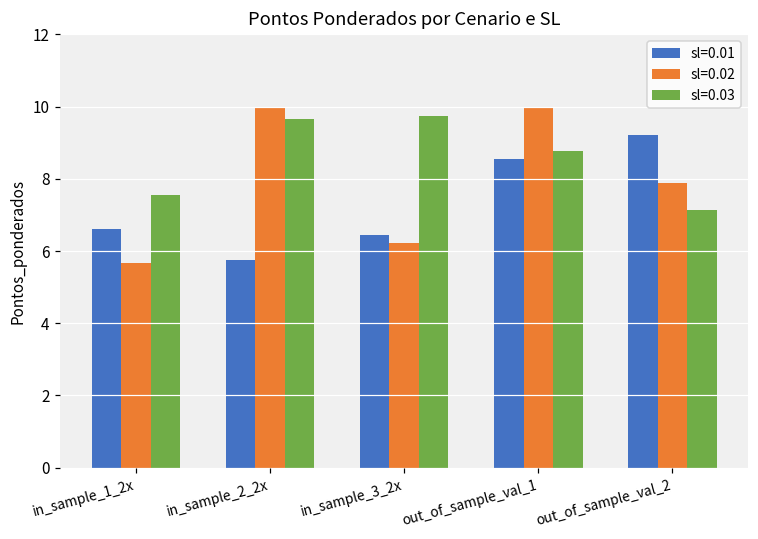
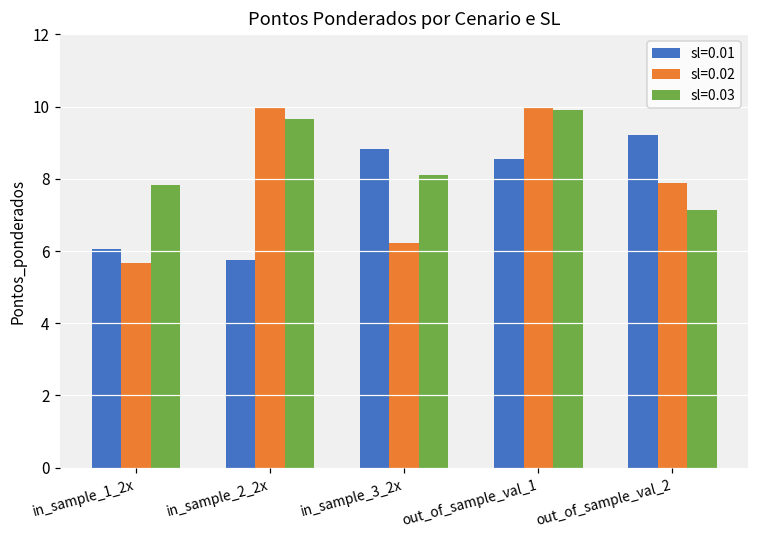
  {
    "sl=0.01": {
-     "in_sample_1_2x": 6.6,
+     "in_sample_1_2x": 6.0,
      "in_sample_2_2x": 5.8,
-     "in_sample_3_2x": 6.4,
+     "in_sample_3_2x": 8.8,
      "out_of_sample_val_1": 8.6,
      "out_of_sample_val_2": 9.2
    },
    "sl=0.02": {
      "in_sample_1_2x": 5.7,
      "in_sample_2_2x": 10.0,
      "in_sample_3_2x": 6.2,
      "out_of_sample_val_1": 10.0,
      "out_of_sample_val_2": 7.9
    },
    "sl=0.03": {
-     "in_sample_1_2x": 7.6,
+     "in_sample_1_2x": 7.8,
      "in_sample_2_2x": 9.7,
-     "in_sample_3_2x": 9.8,
-     "out_of_sample_val_1": 8.8,
+     "in_sample_3_2x": 8.1,
+     "out_of_sample_val_1": 9.9,
      "out_of_sample_val_2": 7.1
    }
  }
